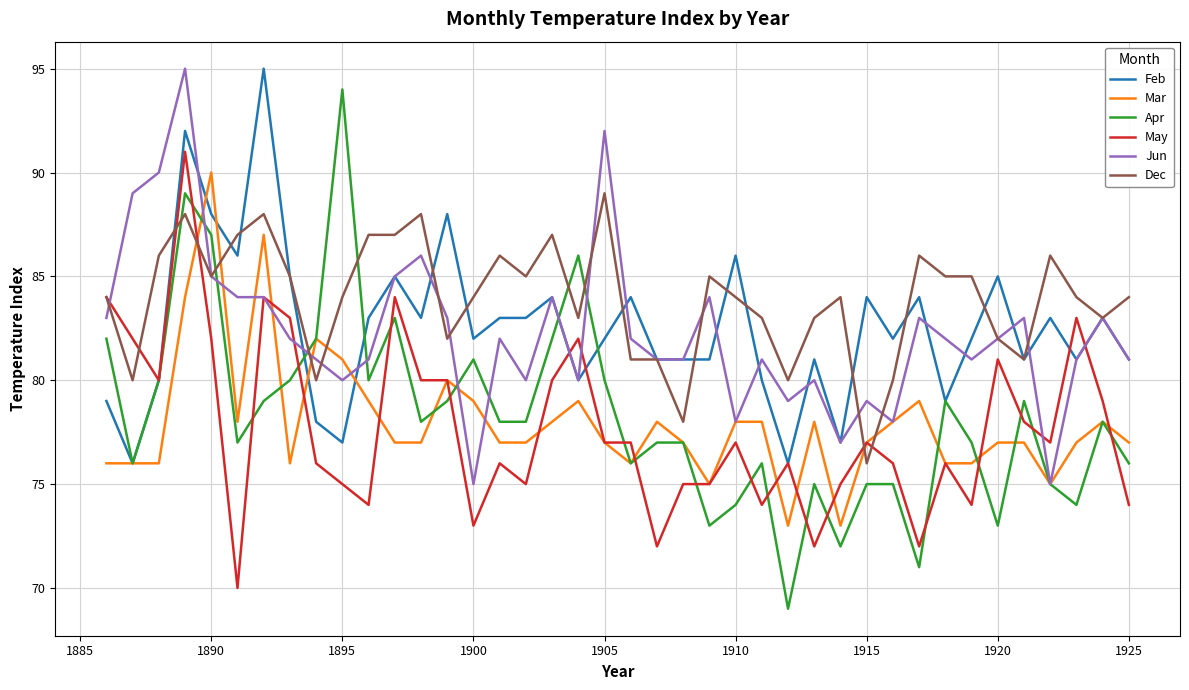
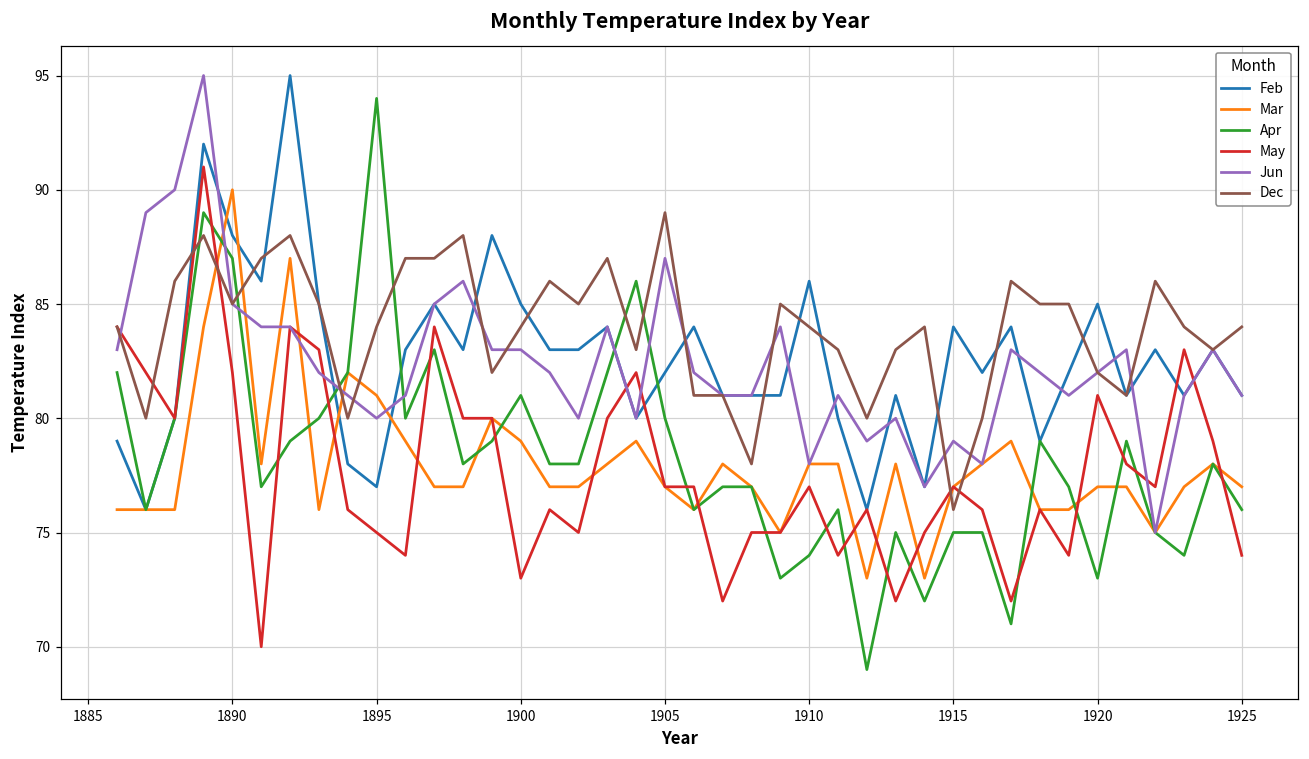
  {
    "Feb": {
      "1890": 88,
      "1895": 77,
-     "1900": 82,
+     "1900": 85,
      "1905": 82,
      "1910": 86,
      "1915": 84,
      "1920": 85
    },
    "Mar": {
      "1890": 90,
      "1895": 81,
      "1900": 79,
      "1920": 77,
      "1925": 77
    },
    "Apr": {
      "1890": 87,
      "1895": 94,
      "1900": 81,
      "1905": 80,
      "1910": 74,
      "1915": 75,
      "1920": 73,
      "1925": 76
    },
    "May": {
      "1890": 82,
      "1895": 75,
      "1900": 73,
      "1910": 77,
      "1920": 81,
      "1925": 74
    },
    "Jun": {
      "1895": 80,
-     "1900": 75,
-     "1905": 92,
+     "1900": 83,
+     "1905": 87,
      "1915": 79
    },
    "Dec": {
      "1895": 84,
      "1900": 84,
      "1905": 89,
      "1910": 84,
      "1915": 76,
      "1925": 84
    }
  }
